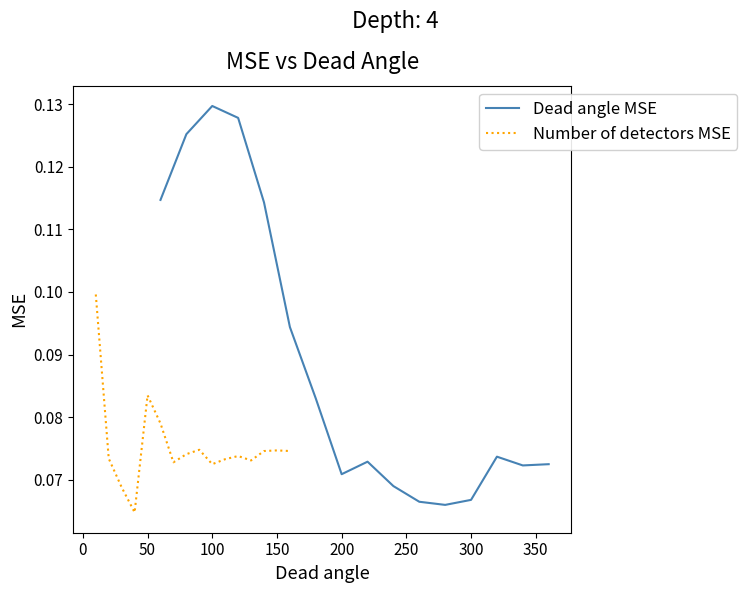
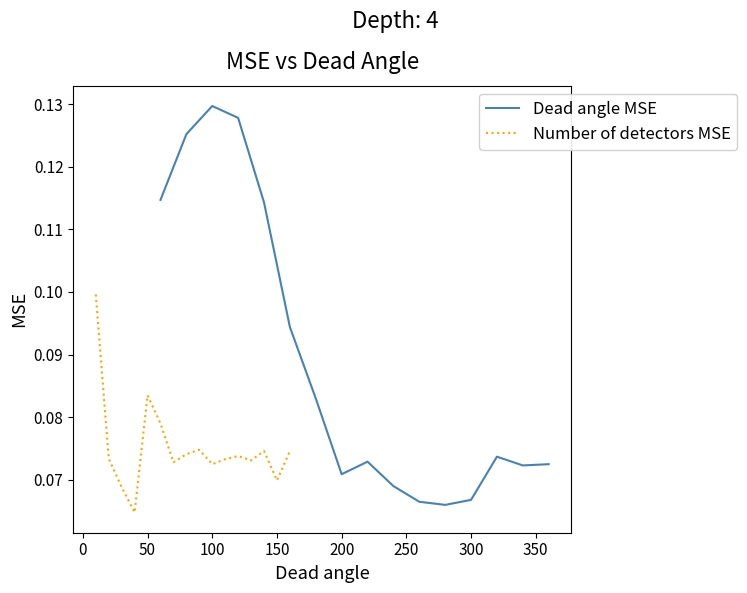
  {
    "Dead angle MSE": {
      "100": 0.130,
      "200": 0.071,
      "300": 0.067
    },
    "Number of detectors MSE": {
      "50": 0.084,
      "100": 0.073,
-     "150": 0.075
+     "150": 0.070
    }
  }
